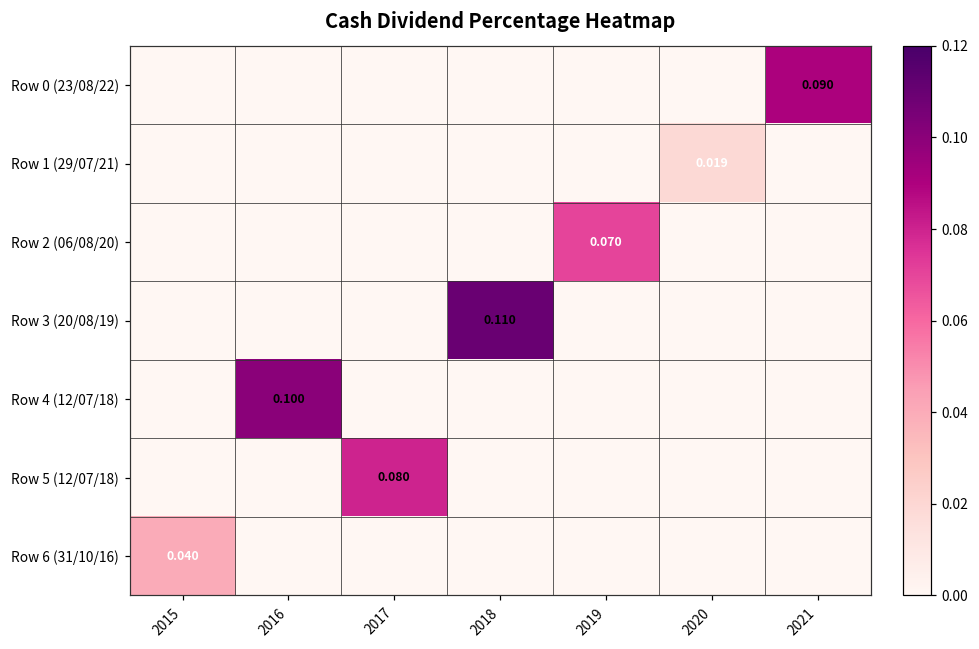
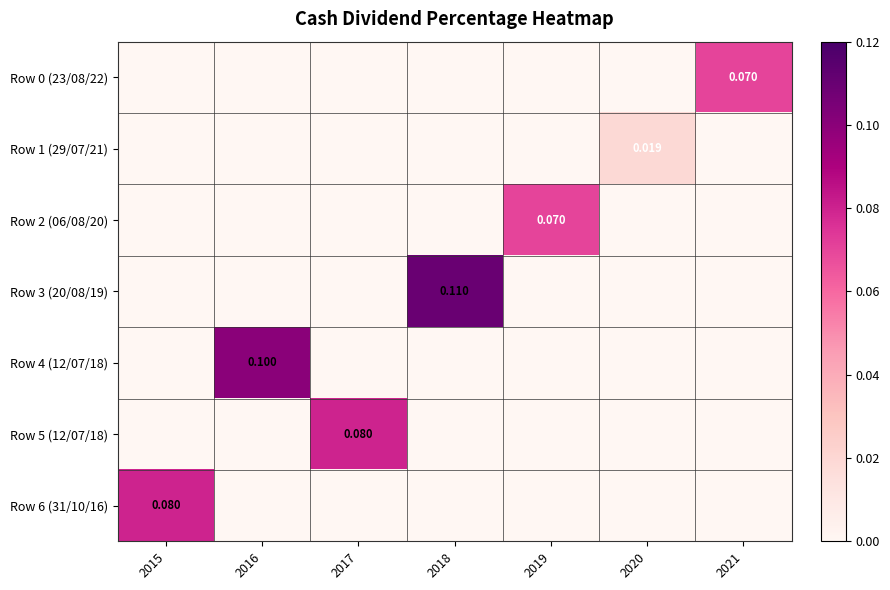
  {
    "Row 0 (23/08/22)": {
-     "2021": 0.090
+     "2021": 0.070
    },
    "Row 2 (06/08/20)": {
      "2019": 0.070
    },
    "Row 3 (20/08/19)": {
      "2018": 0.110
    },
    "Row 4 (12/07/18)": {
      "2016": 0.100
    },
    "Row 5 (12/07/18)": {
      "2017": 0.080
    },
    "Row 6 (31/10/16)": {
-     "2015": 0.040
+     "2015": 0.080
    }
  }
